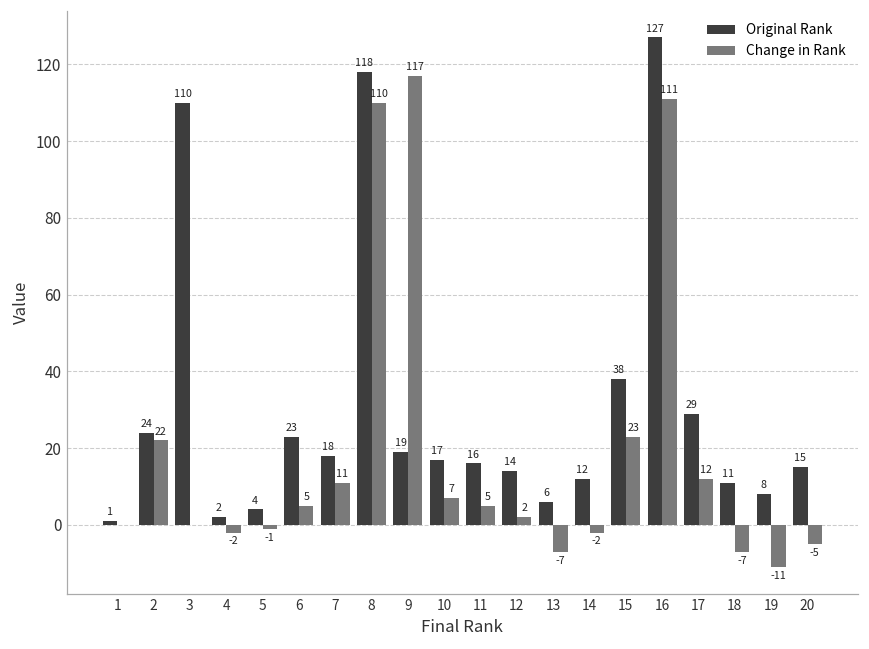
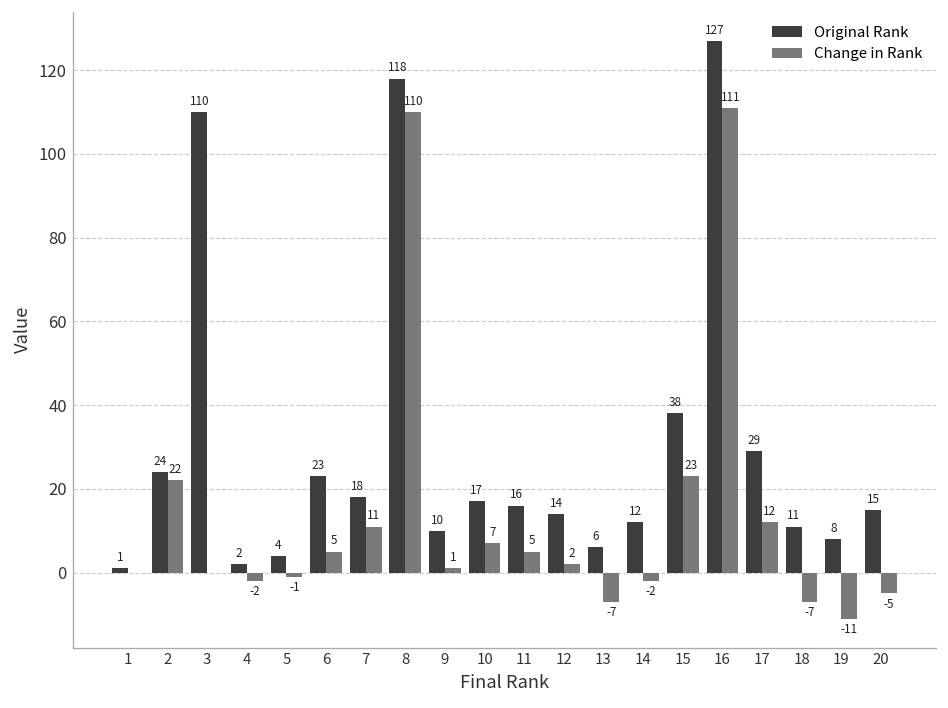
  {
    "Original Rank": {
      "1": 1,
      "2": 24,
      "3": 110,
      "4": 2,
      "5": 4,
      "6": 23,
      "7": 18,
      "8": 118,
-     "9": 19,
+     "9": 10,
      "10": 17,
      "11": 16,
      "12": 14,
      "13": 6,
      "14": 12,
      "15": 38,
      "16": 127,
      "17": 29,
      "18": 11,
      "19": 8,
      "20": 15
    },
    "Change in Rank": {
      "2": 22,
      "4": -2,
      "5": -1,
      "6": 5,
      "7": 11,
      "8": 110,
-     "9": 117,
+     "9": 1,
      "10": 7,
      "11": 5,
      "12": 2,
      "13": -7,
      "14": -2,
      "15": 23,
      "16": 111,
      "17": 12,
      "18": -7,
      "19": -11,
      "20": -5
    }
  }
